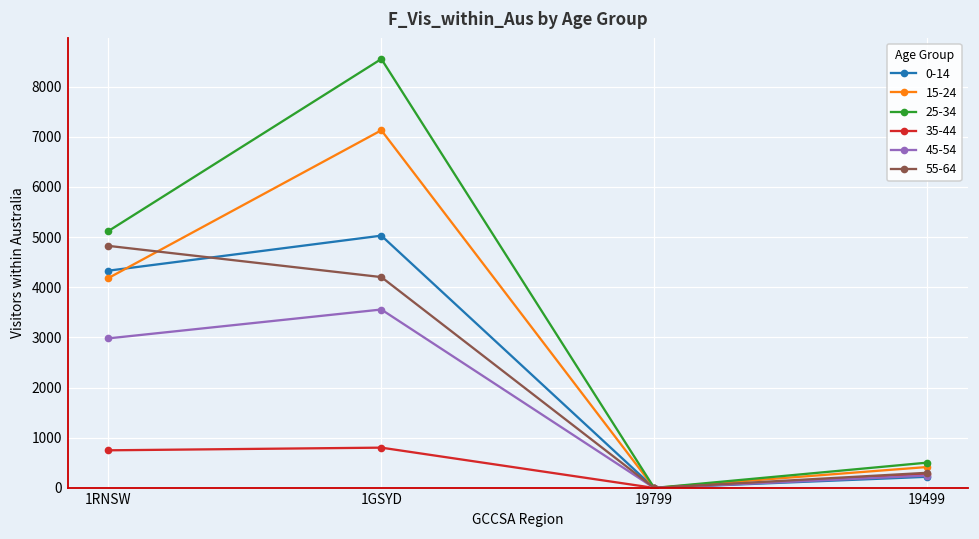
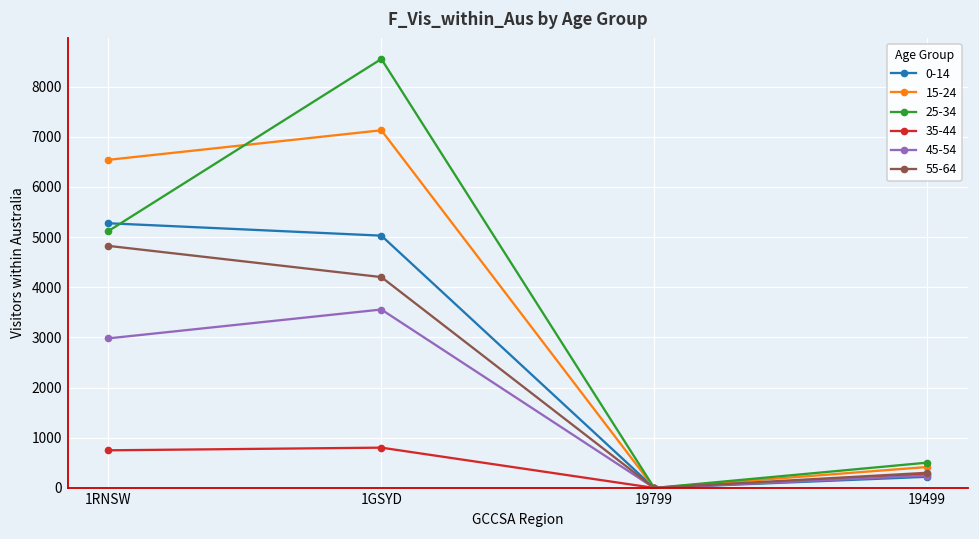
  {
    "0-14": {
-     "1RNSW": 4300,
+     "1RNSW": 5300,
      "1GSYD": 5000
    },
    "15-24": {
-     "1RNSW": 4200,
+     "1RNSW": 6500,
      "1GSYD": 7100,
      "19499": 400
    },
    "25-34": {
      "1RNSW": 5100,
      "1GSYD": 8500,
      "19499": 500
    },
    "35-44": {
      "1RNSW": 800,
      "1GSYD": 800
    },
    "45-54": {
      "1RNSW": 3000,
      "1GSYD": 3600
    },
    "55-64": {
      "1RNSW": 4800,
      "1GSYD": 4200
    }
  }
